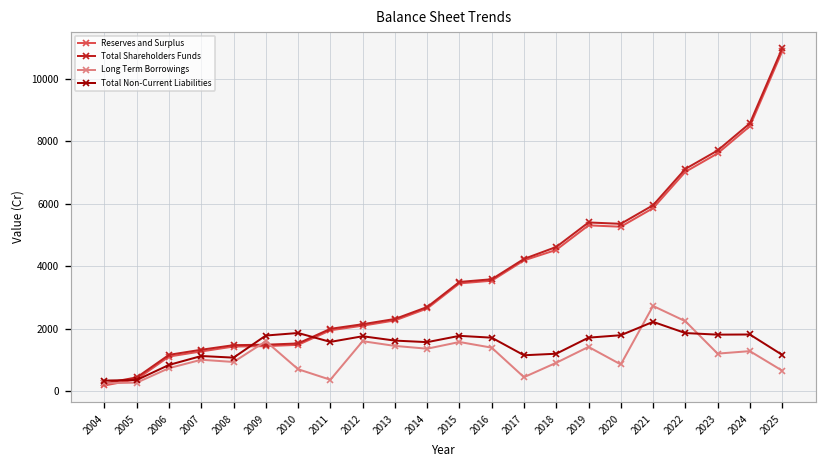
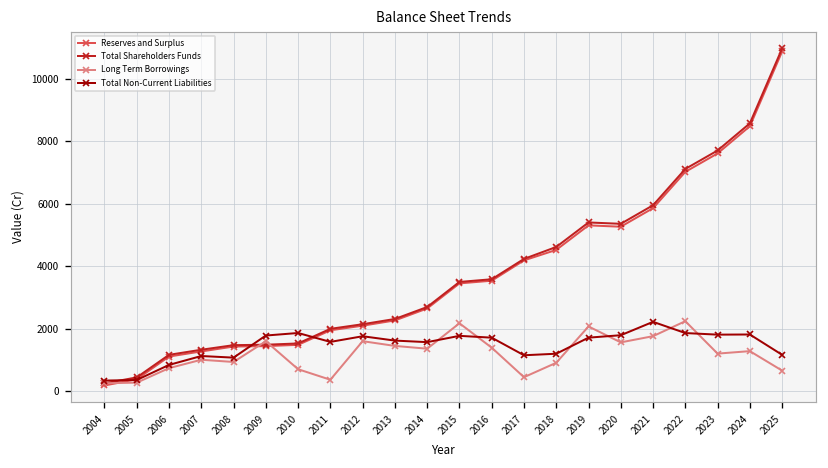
  {
    "Long Term Borrowings": {
      "2006": 700,
      "2007": 1000,
      "2008": 900,
      "2009": 1600,
      "2010": 700,
      "2011": 400,
      "2012": 1600,
      "2013": 1400,
      "2014": 1400,
-     "2015": 1600,
+     "2015": 2200,
      "2016": 1400,
      "2017": 400,
      "2018": 900,
-     "2019": 1400,
-     "2020": 900,
-     "2021": 2700,
+     "2019": 2100,
+     "2020": 1600,
+     "2021": 1800,
      "2022": 2200,
      "2023": 1200,
      "2024": 1300,
      "2025": 700
    }
  }
